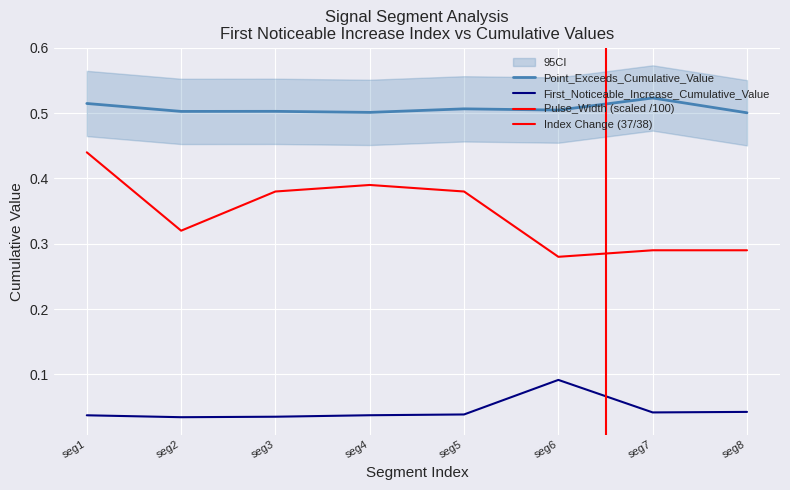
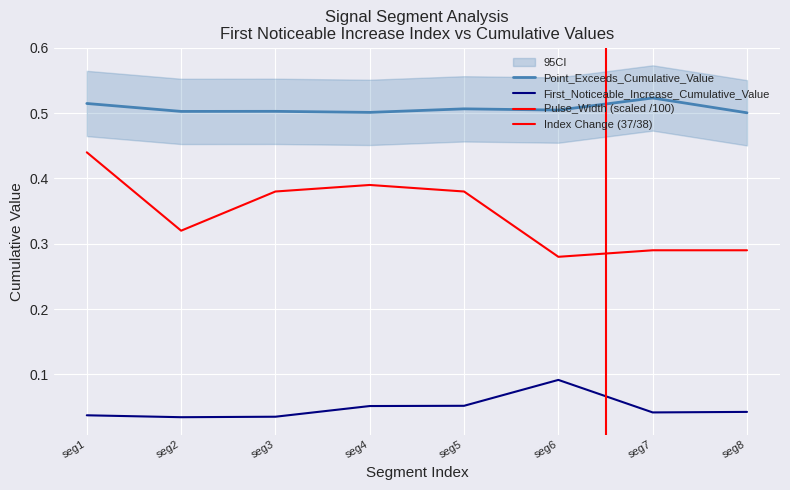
  {
    "First_Noticeable_Increase_Cumulative_Value": {
      "seg1": 0.04,
      "seg2": 0.03,
      "seg3": 0.04,
-     "seg4": 0.04,
-     "seg5": 0.04,
+     "seg4": 0.05,
+     "seg5": 0.05,
      "seg6": 0.09,
      "seg7": 0.04,
      "seg8": 0.04
    },
    "Pulse_Width (scaled /100)": {
      "seg1": 0.44,
      "seg2": 0.32,
      "seg3": 0.38,
      "seg4": 0.39,
      "seg5": 0.38,
      "seg6": 0.28,
      "seg7": 0.29,
      "seg8": 0.29
    }
  }
